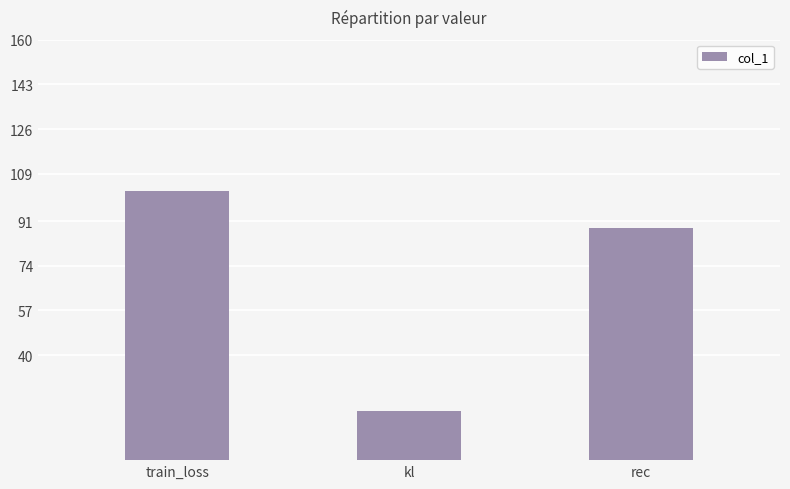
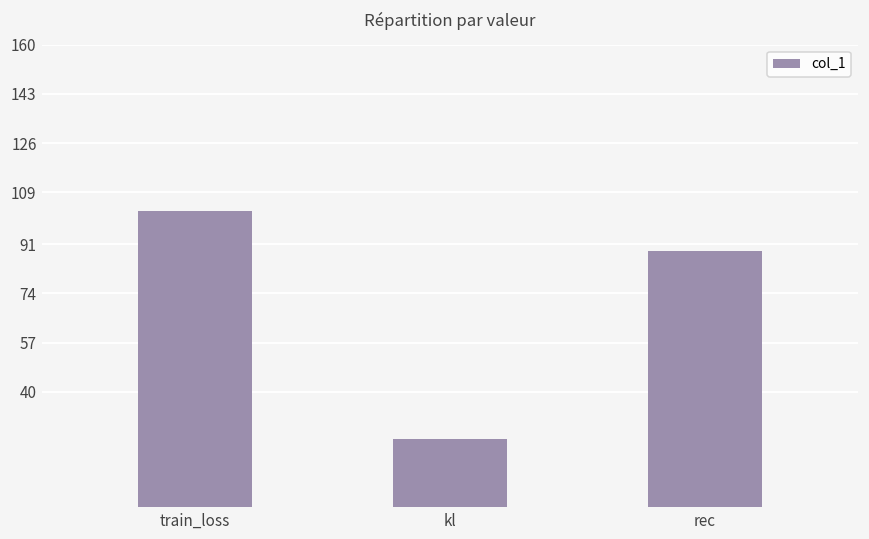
  {
    "train_loss": 102,
-   "kl": 19,
+   "kl": 23,
    "rec": 89
  }
